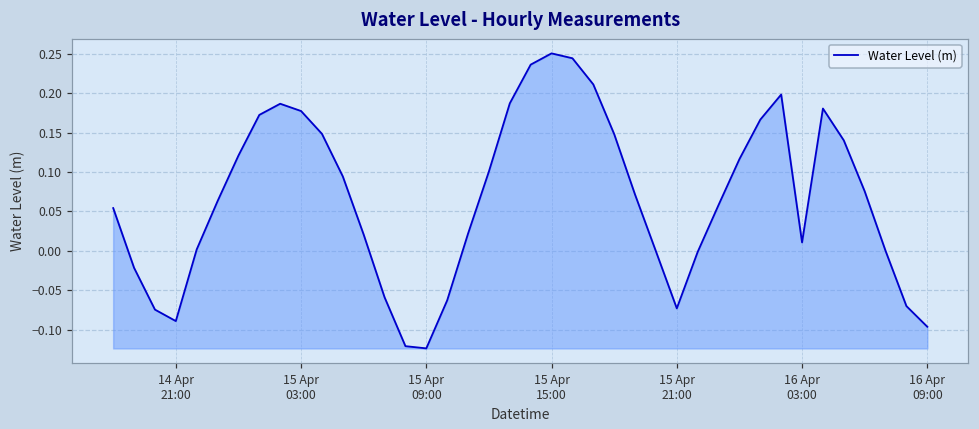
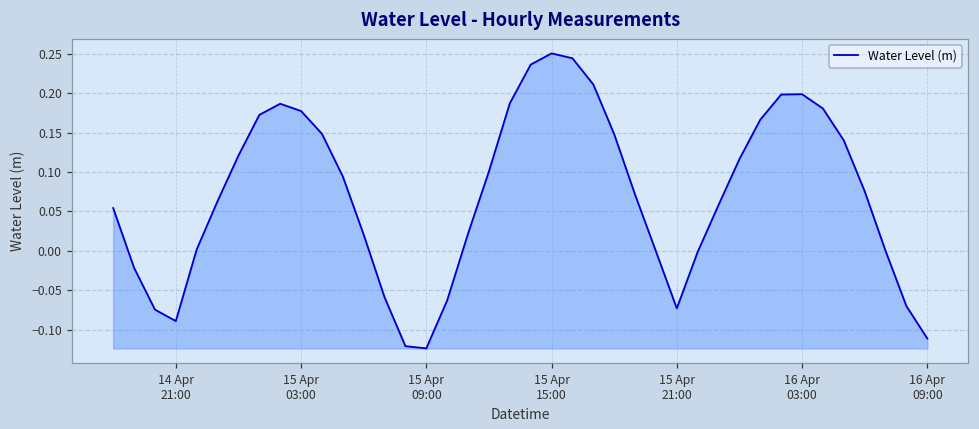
  {
    "14 Apr 21:00": -0.09,
    "15 Apr 03:00": 0.18,
    "15 Apr 09:00": -0.12,
    "15 Apr 15:00": 0.25,
    "15 Apr 21:00": -0.07,
-   "16 Apr 03:00": 0.01,
-   "16 Apr 09:00": -0.10
+   "16 Apr 03:00": 0.20,
+   "16 Apr 09:00": -0.11
  }
